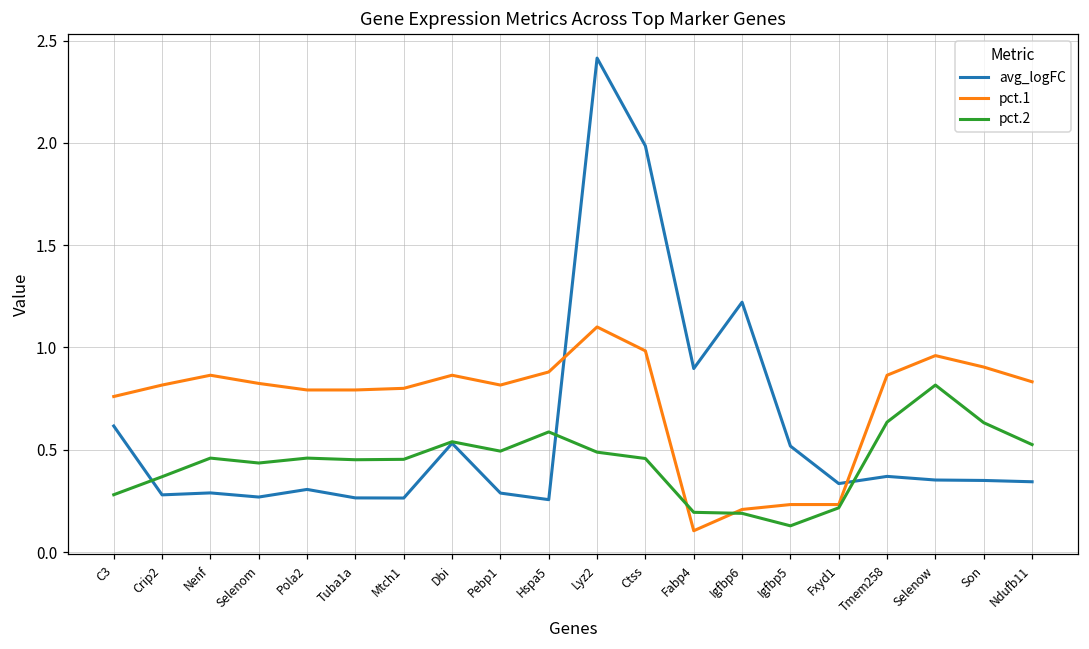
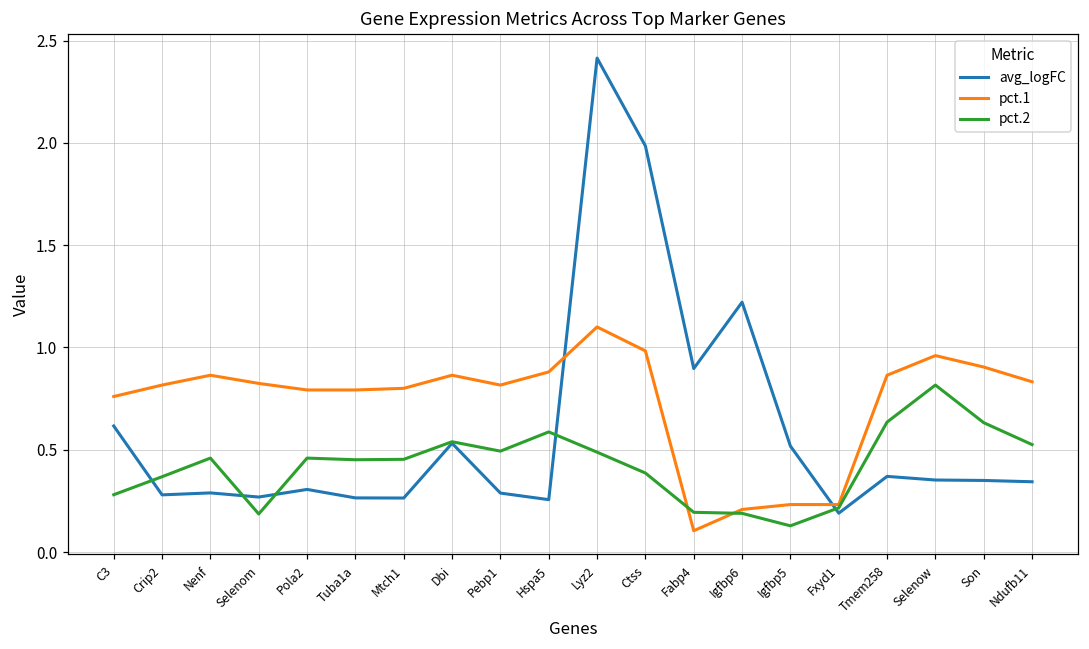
  {
    "avg_logFC": {
      "C3": 0.62,
      "Crip2": 0.28,
      "Nenf": 0.29,
      "Selenom": 0.27,
      "Pola2": 0.31,
      "Tuba1a": 0.26,
      "Mtch1": 0.26,
      "Pebp1": 0.29,
      "Hspa5": 0.26,
      "Lyz2": 2.41,
      "Ctss": 1.98,
      "Fabp4": 0.90,
      "Igfbp6": 1.22,
      "Igfbp5": 0.52,
-     "Fxyd1": 0.33,
+     "Fxyd1": 0.19,
      "Tmem258": 0.37,
      "Selenow": 0.35,
      "Son": 0.35,
      "Ndufb11": 0.34
    },
    "pct.1": {
      "C3": 0.76,
      "Crip2": 0.82,
      "Nenf": 0.86,
      "Selenom": 0.82,
      "Pola2": 0.79,
      "Tuba1a": 0.79,
      "Mtch1": 0.80,
      "Dbi": 0.86,
      "Pebp1": 0.82,
      "Hspa5": 0.88,
      "Lyz2": 1.10,
      "Ctss": 0.98,
      "Fabp4": 0.10,
      "Igfbp6": 0.21,
      "Igfbp5": 0.23,
      "Fxyd1": 0.23,
      "Tmem258": 0.86,
      "Selenow": 0.96,
      "Son": 0.90,
      "Ndufb11": 0.83
    },
    "pct.2": {
      "C3": 0.28,
      "Crip2": 0.37,
      "Nenf": 0.46,
-     "Selenom": 0.44,
+     "Selenom": 0.19,
      "Pola2": 0.46,
      "Tuba1a": 0.45,
      "Mtch1": 0.45,
      "Pebp1": 0.49,
      "Hspa5": 0.59,
      "Lyz2": 0.49,
-     "Ctss": 0.46,
+     "Ctss": 0.39,
      "Fabp4": 0.19,
      "Igfbp6": 0.19,
      "Igfbp5": 0.13,
      "Fxyd1": 0.22,
      "Tmem258": 0.64,
      "Selenow": 0.82,
      "Son": 0.63,
      "Ndufb11": 0.53
    }
  }
